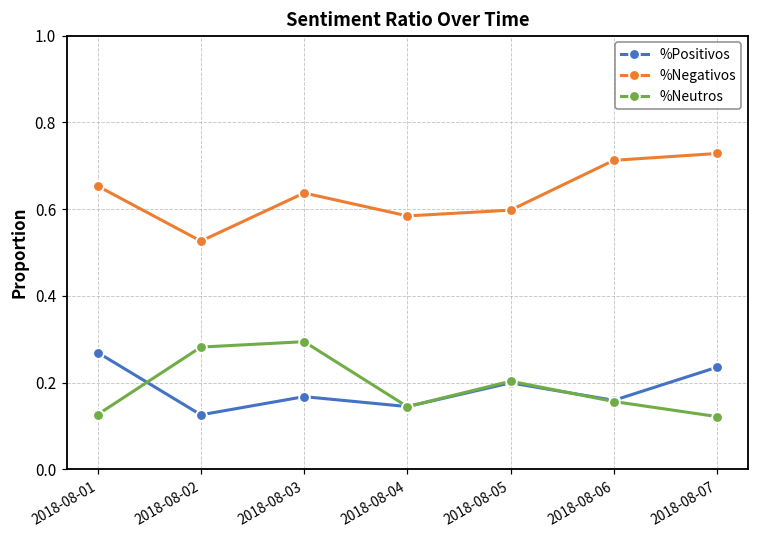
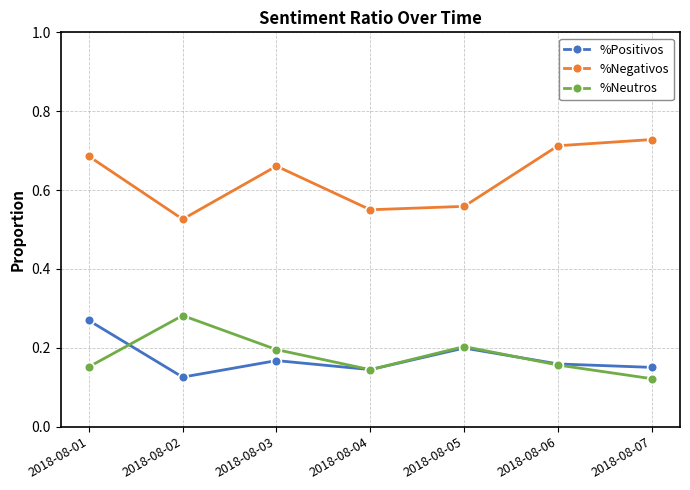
  {
    "%Positivos": {
      "2018-08-01": 0.27,
      "2018-08-02": 0.13,
      "2018-08-03": 0.17,
-     "2018-08-07": 0.24
+     "2018-08-07": 0.15
    },
    "%Negativos": {
-     "2018-08-01": 0.65,
+     "2018-08-01": 0.69,
      "2018-08-02": 0.53,
-     "2018-08-03": 0.64,
-     "2018-08-04": 0.58,
-     "2018-08-05": 0.60,
+     "2018-08-03": 0.66,
+     "2018-08-04": 0.55,
+     "2018-08-05": 0.56,
      "2018-08-06": 0.71,
      "2018-08-07": 0.73
    },
    "%Neutros": {
-     "2018-08-01": 0.13,
+     "2018-08-01": 0.15,
      "2018-08-02": 0.28,
-     "2018-08-03": 0.29,
+     "2018-08-03": 0.20,
      "2018-08-07": 0.12
    }
  }
